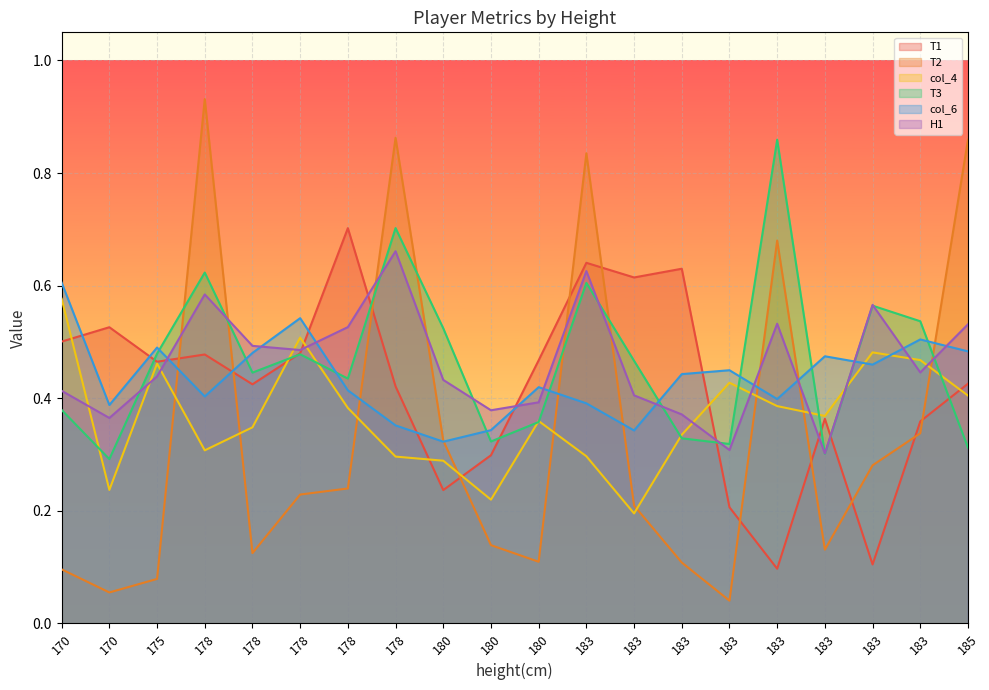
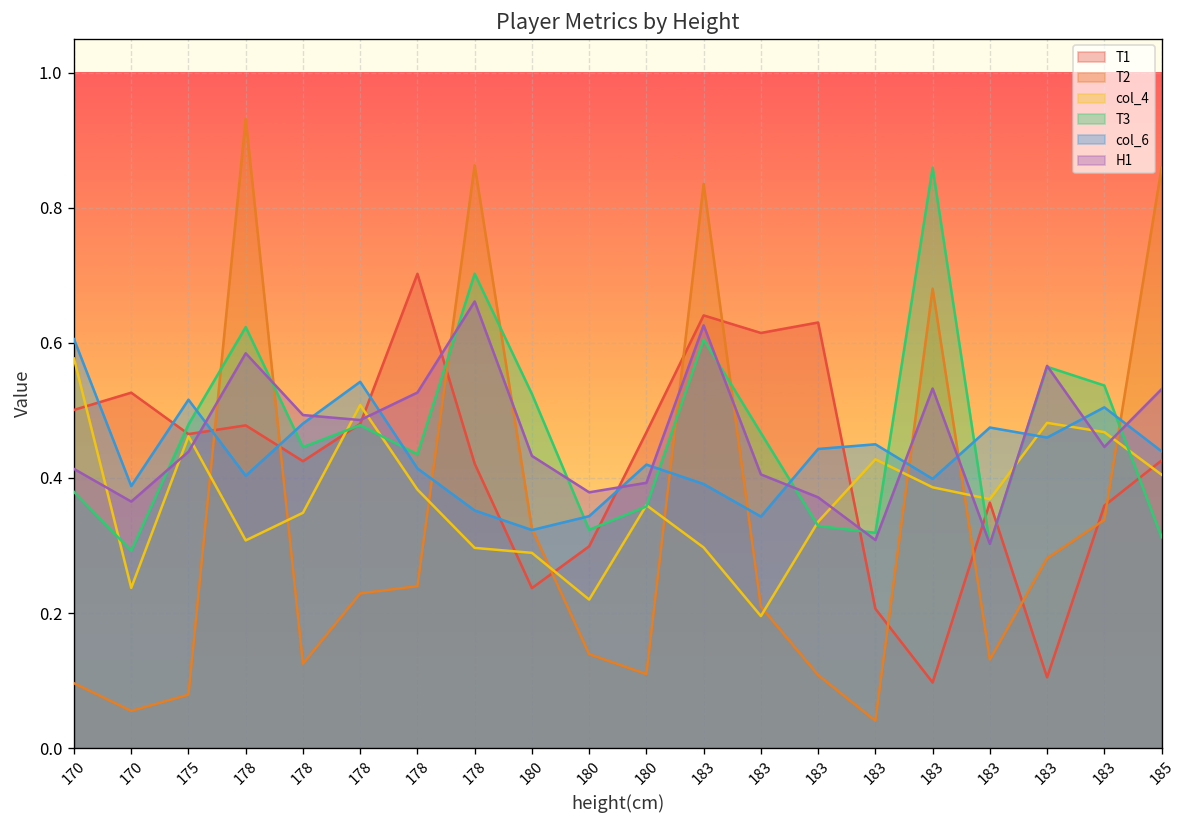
  {
    "T3": {
      "175": 0.48,
      "185": 0.31
    },
    "col_6": {
-     "175": 0.49,
-     "185": 0.48
+     "175": 0.52,
+     "185": 0.44
    },
    "H1": {
      "175": 0.44,
      "185": 0.53
    }
  }
